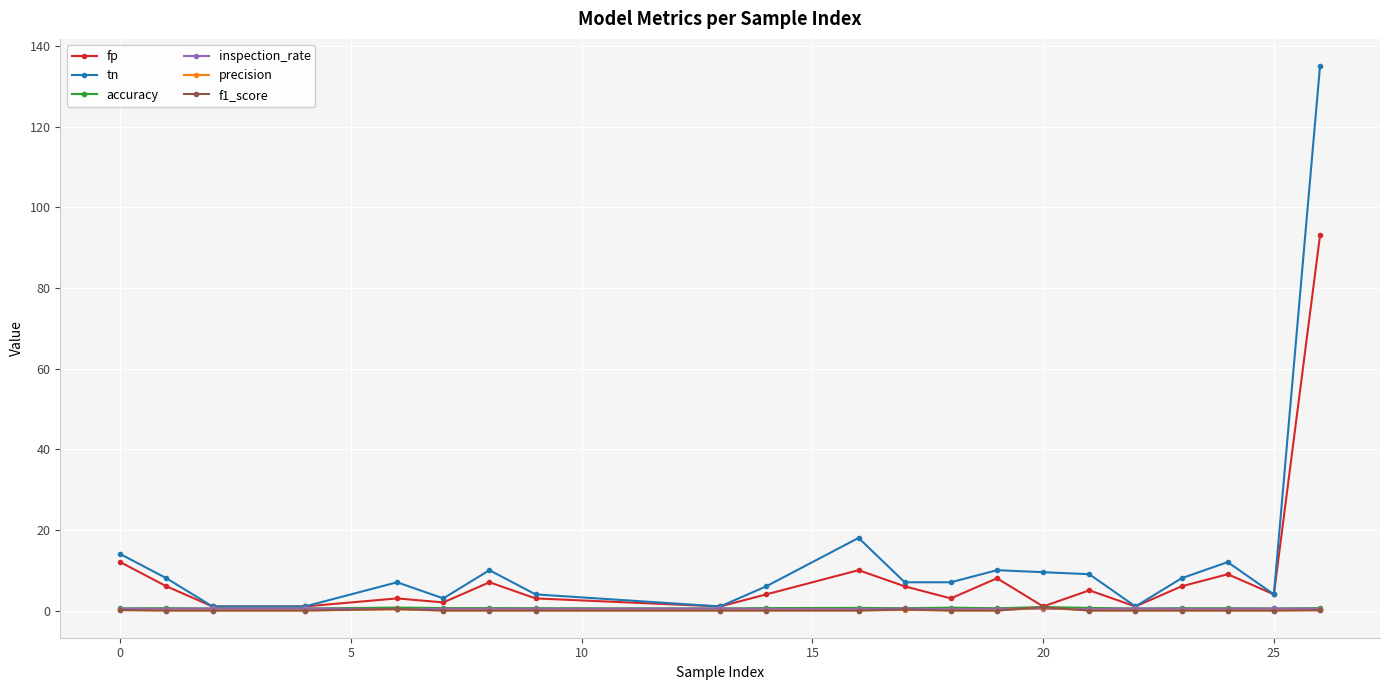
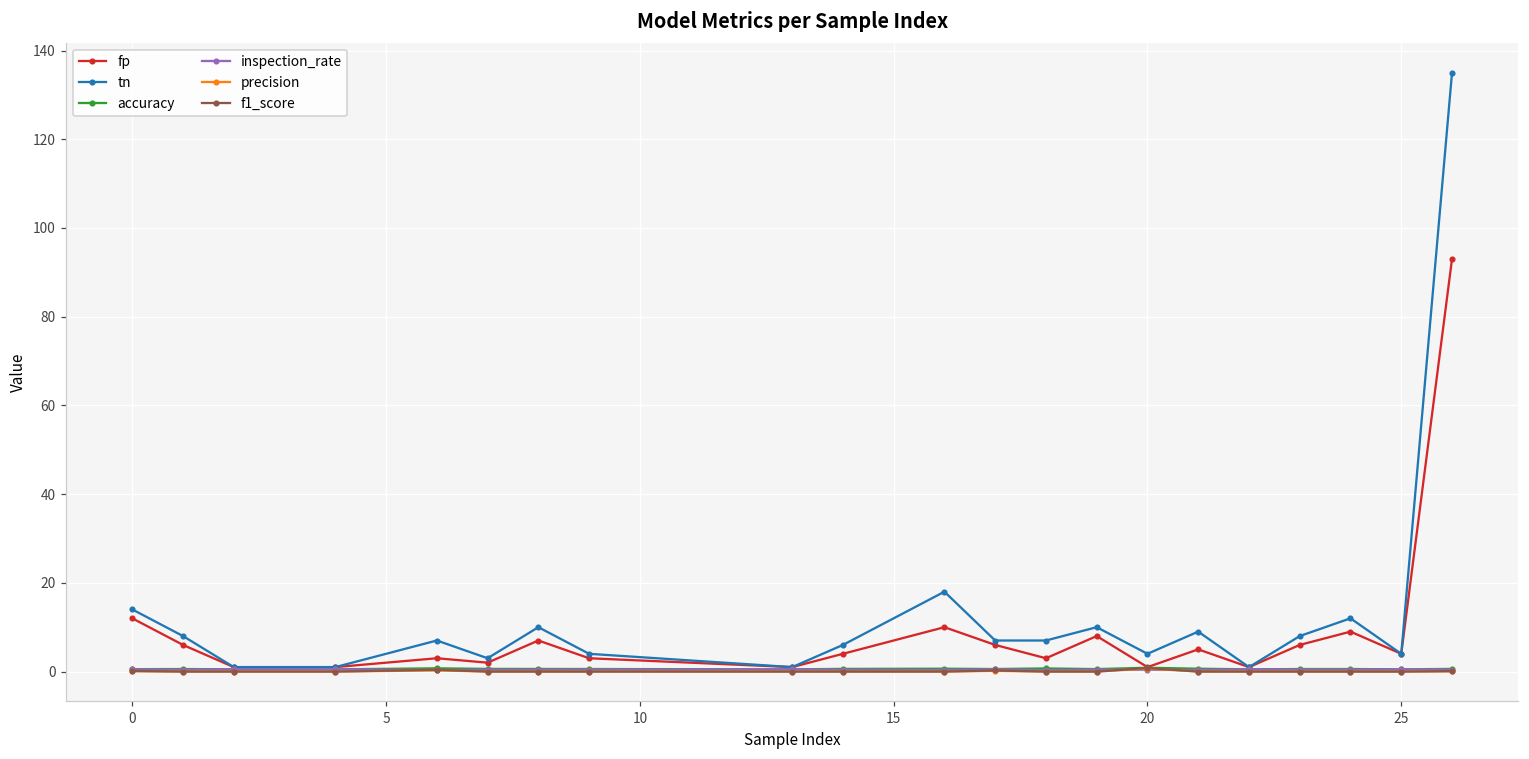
  {
    "fp": {
      "0": 12
    },
    "tn": {
      "0": 14,
-     "20": 10
+     "20": 4
    }
  }
